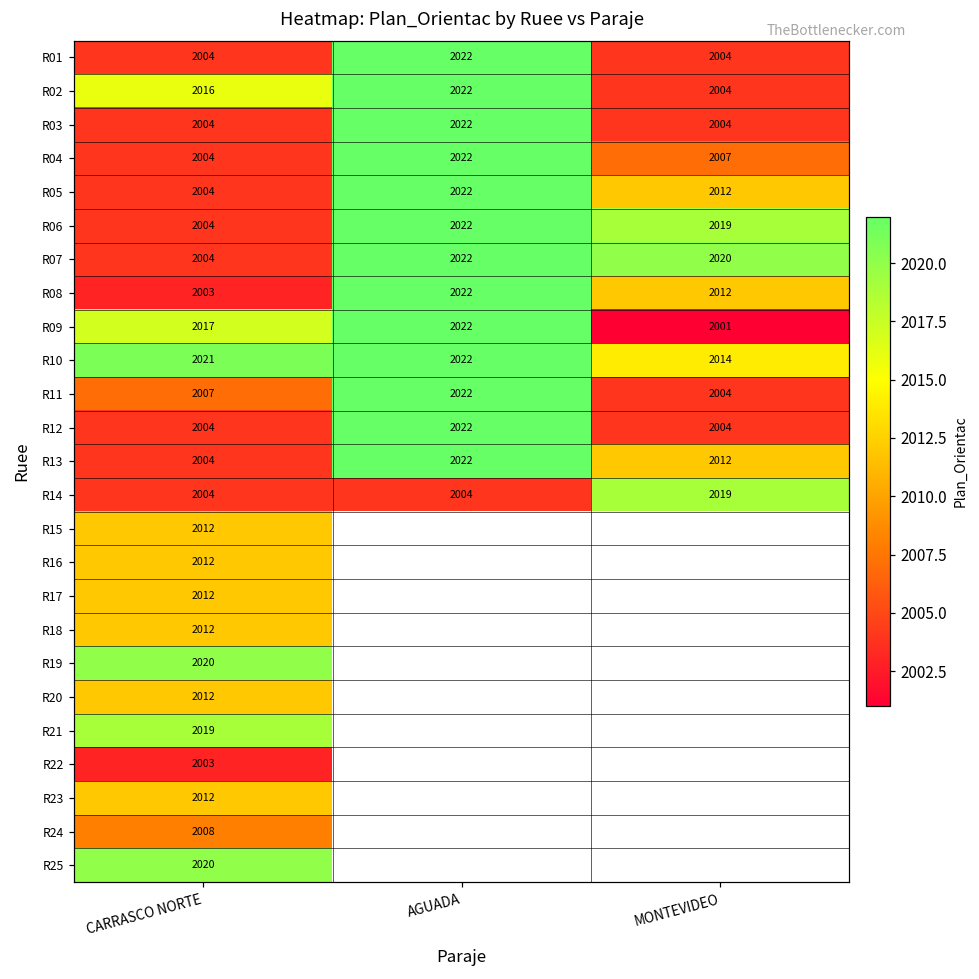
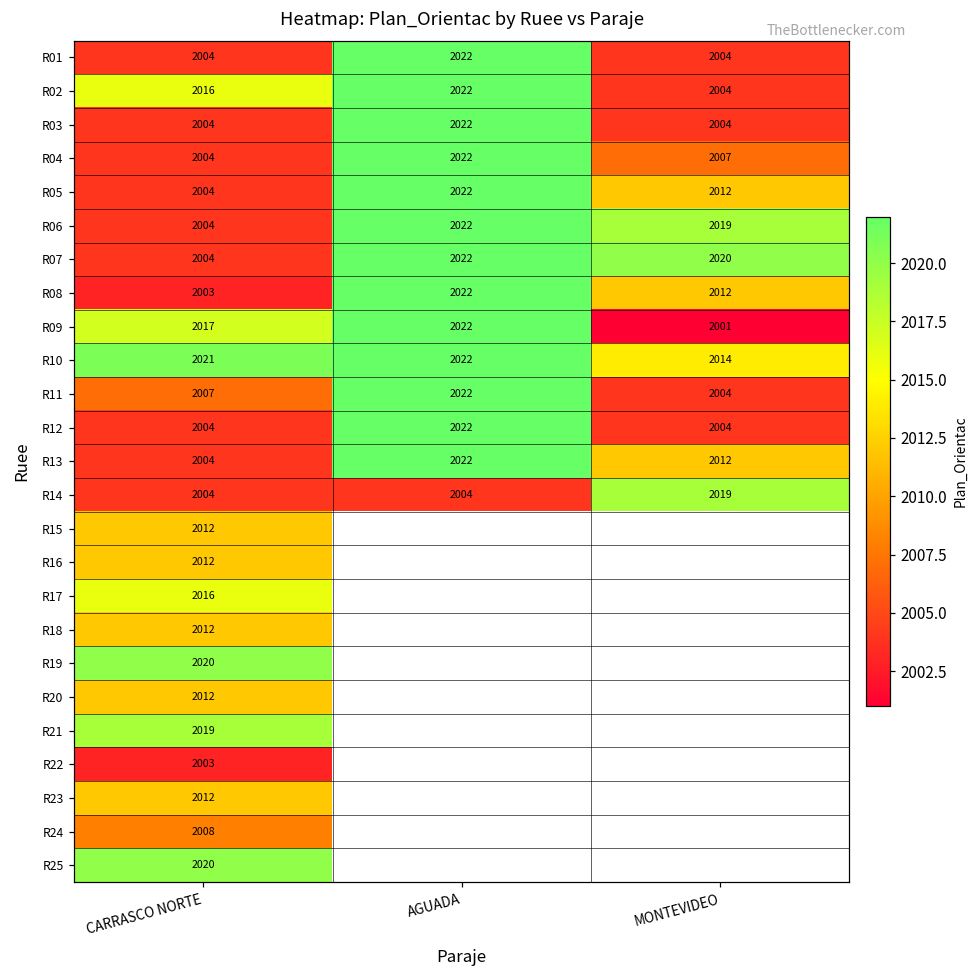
  {
    "R01": {
      "CARRASCO NORTE": 2004,
      "AGUADA": 2022,
      "MONTEVIDEO": 2004
    },
    "R02": {
      "CARRASCO NORTE": 2016,
      "AGUADA": 2022,
      "MONTEVIDEO": 2004
    },
    "R03": {
      "CARRASCO NORTE": 2004,
      "AGUADA": 2022,
      "MONTEVIDEO": 2004
    },
    "R04": {
      "CARRASCO NORTE": 2004,
      "AGUADA": 2022,
      "MONTEVIDEO": 2007
    },
    "R05": {
      "CARRASCO NORTE": 2004,
      "AGUADA": 2022,
      "MONTEVIDEO": 2012
    },
    "R06": {
      "CARRASCO NORTE": 2004,
      "AGUADA": 2022,
      "MONTEVIDEO": 2019
    },
    "R07": {
      "CARRASCO NORTE": 2004,
      "AGUADA": 2022,
      "MONTEVIDEO": 2020
    },
    "R08": {
      "CARRASCO NORTE": 2003,
      "AGUADA": 2022,
      "MONTEVIDEO": 2012
    },
    "R09": {
      "CARRASCO NORTE": 2017,
      "AGUADA": 2022,
      "MONTEVIDEO": 2001
    },
    "R10": {
      "CARRASCO NORTE": 2021,
      "AGUADA": 2022,
      "MONTEVIDEO": 2014
    },
    "R11": {
      "CARRASCO NORTE": 2007,
      "AGUADA": 2022,
      "MONTEVIDEO": 2004
    },
    "R12": {
      "CARRASCO NORTE": 2004,
      "AGUADA": 2022,
      "MONTEVIDEO": 2004
    },
    "R13": {
      "CARRASCO NORTE": 2004,
      "AGUADA": 2022,
      "MONTEVIDEO": 2012
    },
    "R14": {
      "CARRASCO NORTE": 2004,
      "AGUADA": 2004,
      "MONTEVIDEO": 2019
    },
    "R15": {
      "CARRASCO NORTE": 2012
    },
    "R16": {
      "CARRASCO NORTE": 2012
    },
    "R17": {
-     "CARRASCO NORTE": 2012
+     "CARRASCO NORTE": 2016
    },
    "R18": {
      "CARRASCO NORTE": 2012
    },
    "R19": {
      "CARRASCO NORTE": 2020
    },
    "R20": {
      "CARRASCO NORTE": 2012
    },
    "R21": {
      "CARRASCO NORTE": 2019
    },
    "R22": {
      "CARRASCO NORTE": 2003
    },
    "R23": {
      "CARRASCO NORTE": 2012
    },
    "R24": {
      "CARRASCO NORTE": 2008
    },
    "R25": {
      "CARRASCO NORTE": 2020
    }
  }
